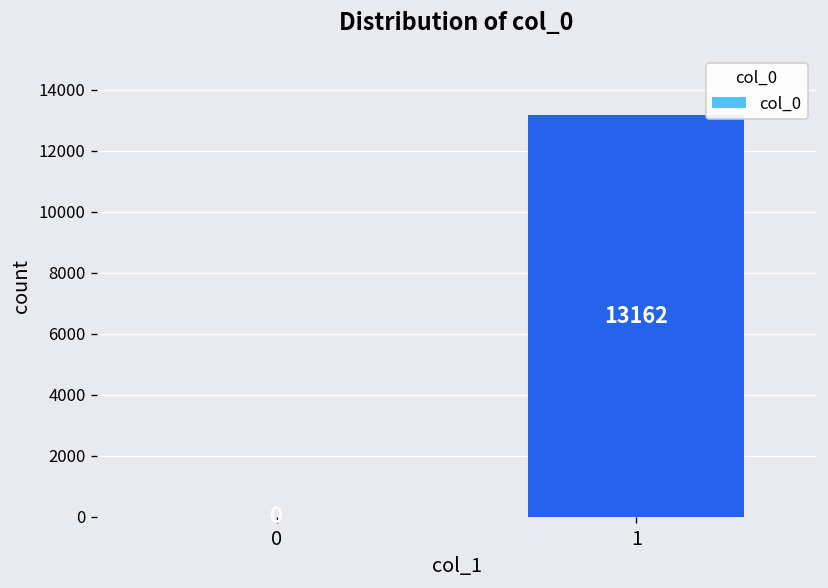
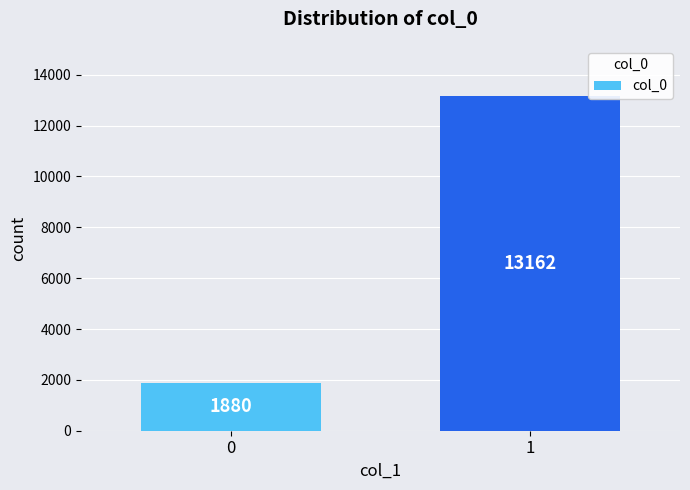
  {
-   "0": 0
+   "0": 1900
  }
